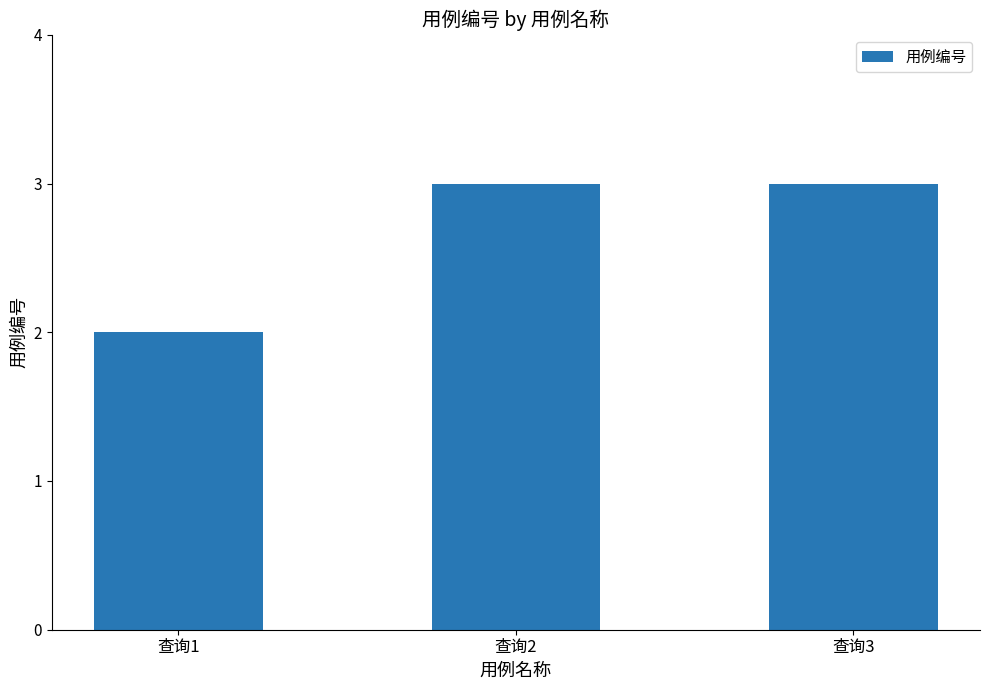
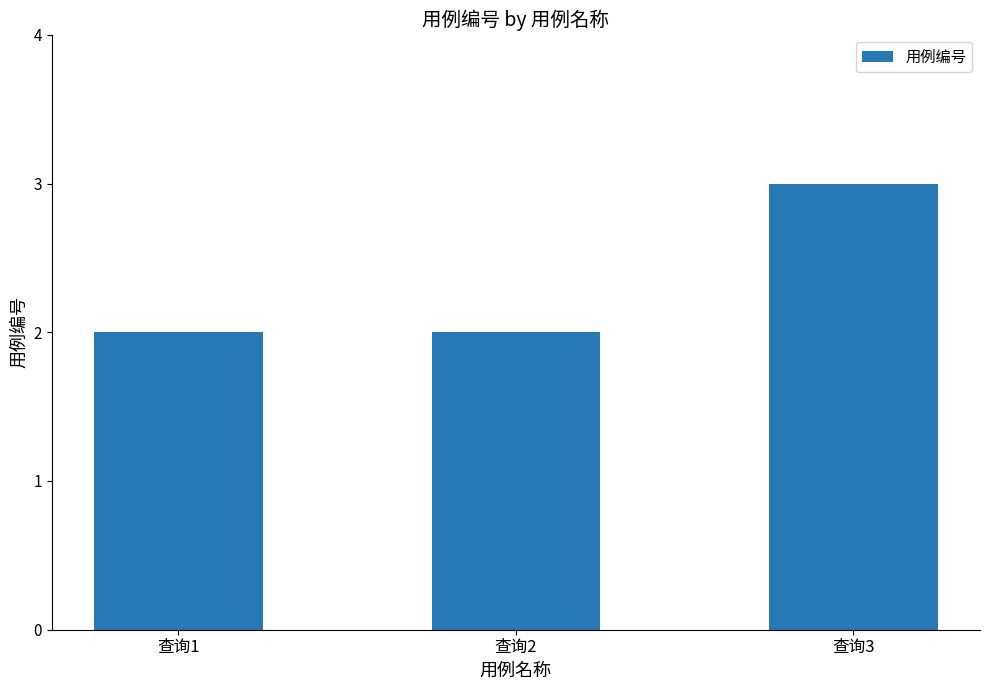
  {
    "查询1": 2,
-   "查询2": 3,
+   "查询2": 2,
    "查询3": 3
  }
